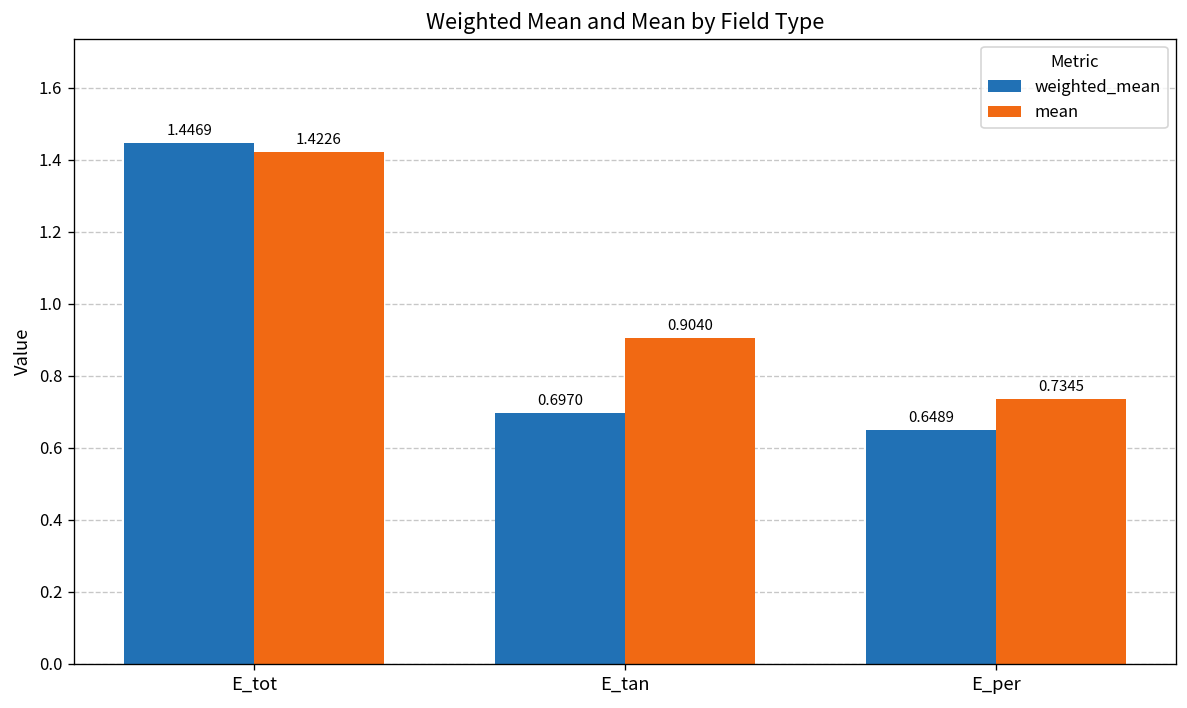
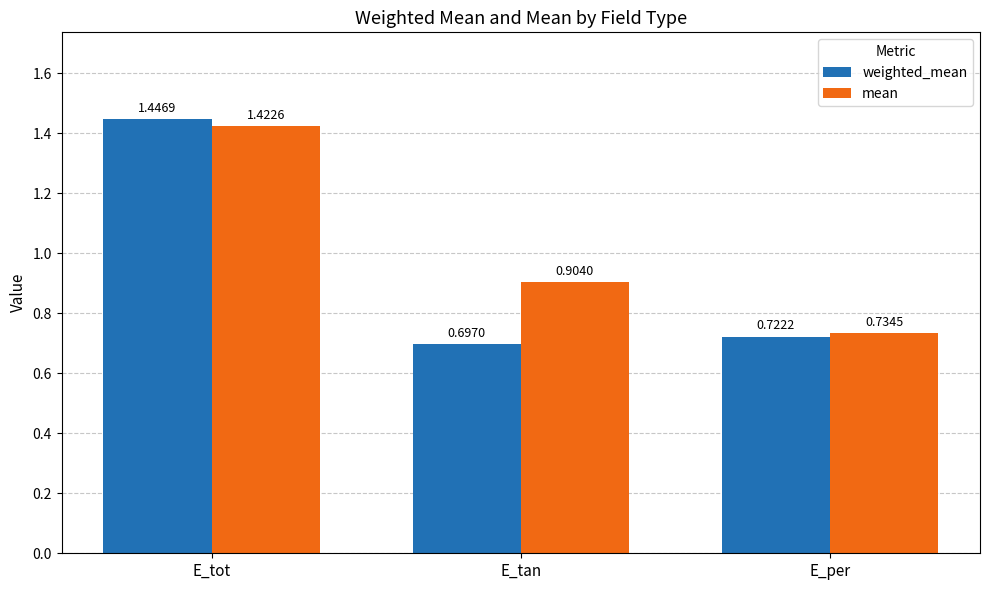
  {
    "weighted_mean": {
      "E_tot": 1.4469,
      "E_tan": 0.6970,
-     "E_per": 0.6489
+     "E_per": 0.7222
    },
    "mean": {
      "E_tot": 1.4226,
      "E_tan": 0.9040,
      "E_per": 0.7345
    }
  }
